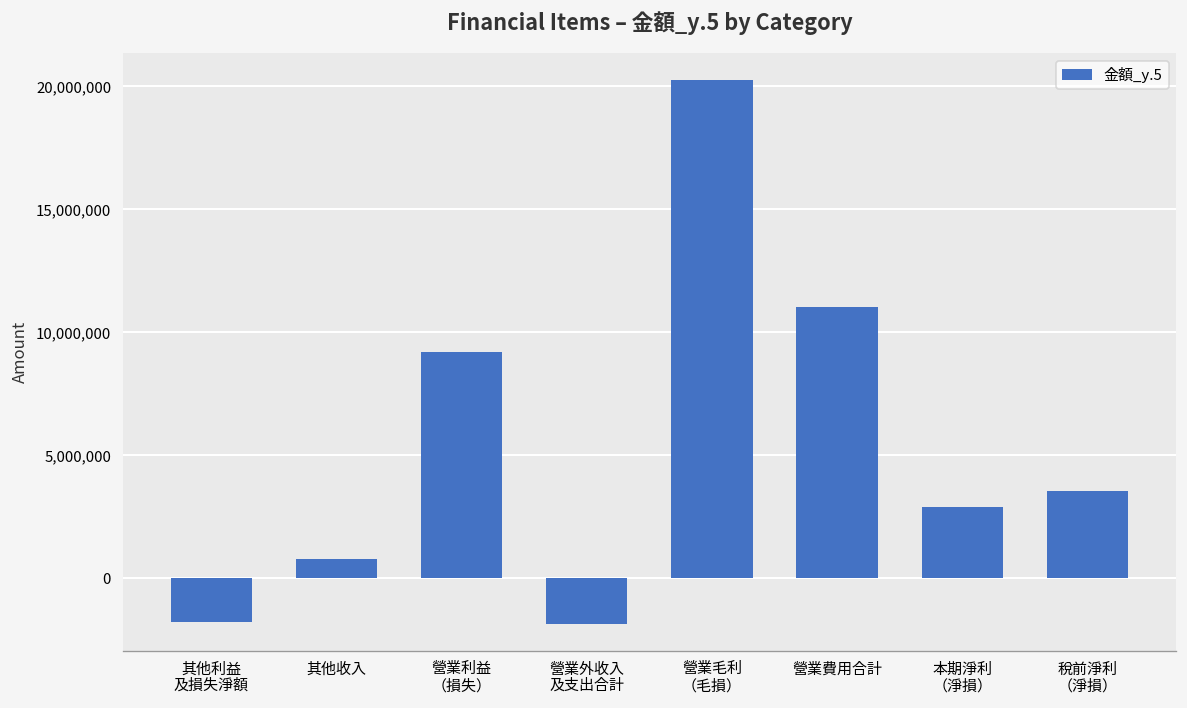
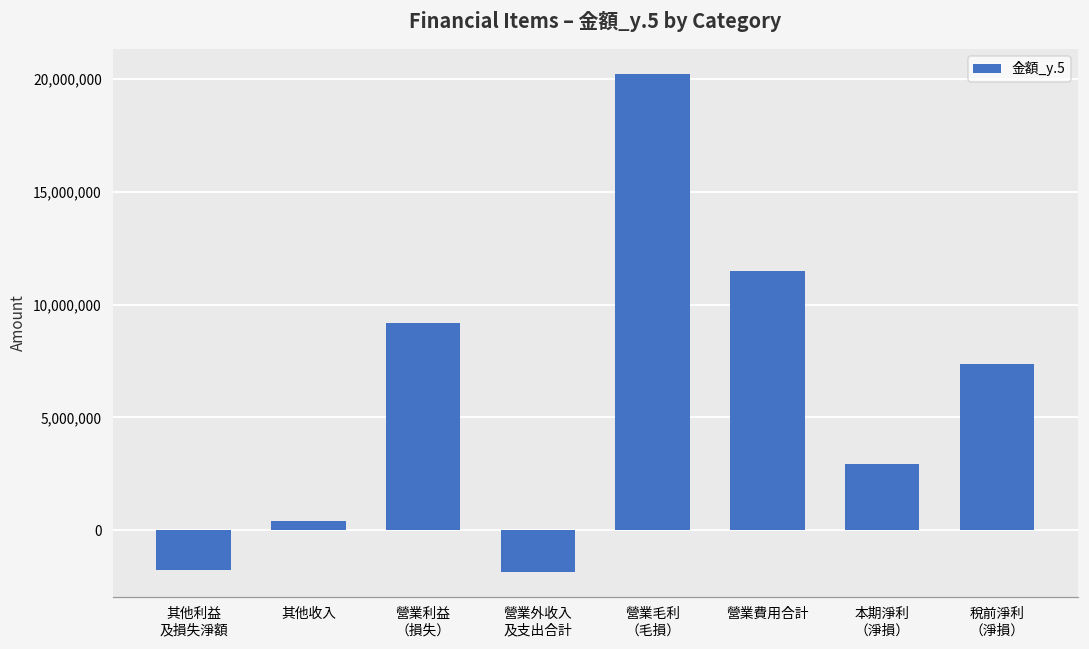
  {
    "其他利益 及損失淨額": "-1,800,000",
-   "其他收入": "800,000",
+   "其他收入": "400,000",
    "營業利益 （損失）": "9,200,000",
    "營業外收入 及支出合計": "-1,800,000",
    "營業毛利 （毛損）": "20,200,000",
-   "營業費用合計": "11,000,000",
+   "營業費用合計": "11,500,000",
    "本期淨利 （淨損）": "2,900,000",
-   "稅前淨利 （淨損）": "3,500,000"
+   "稅前淨利 （淨損）": "7,400,000"
  }
